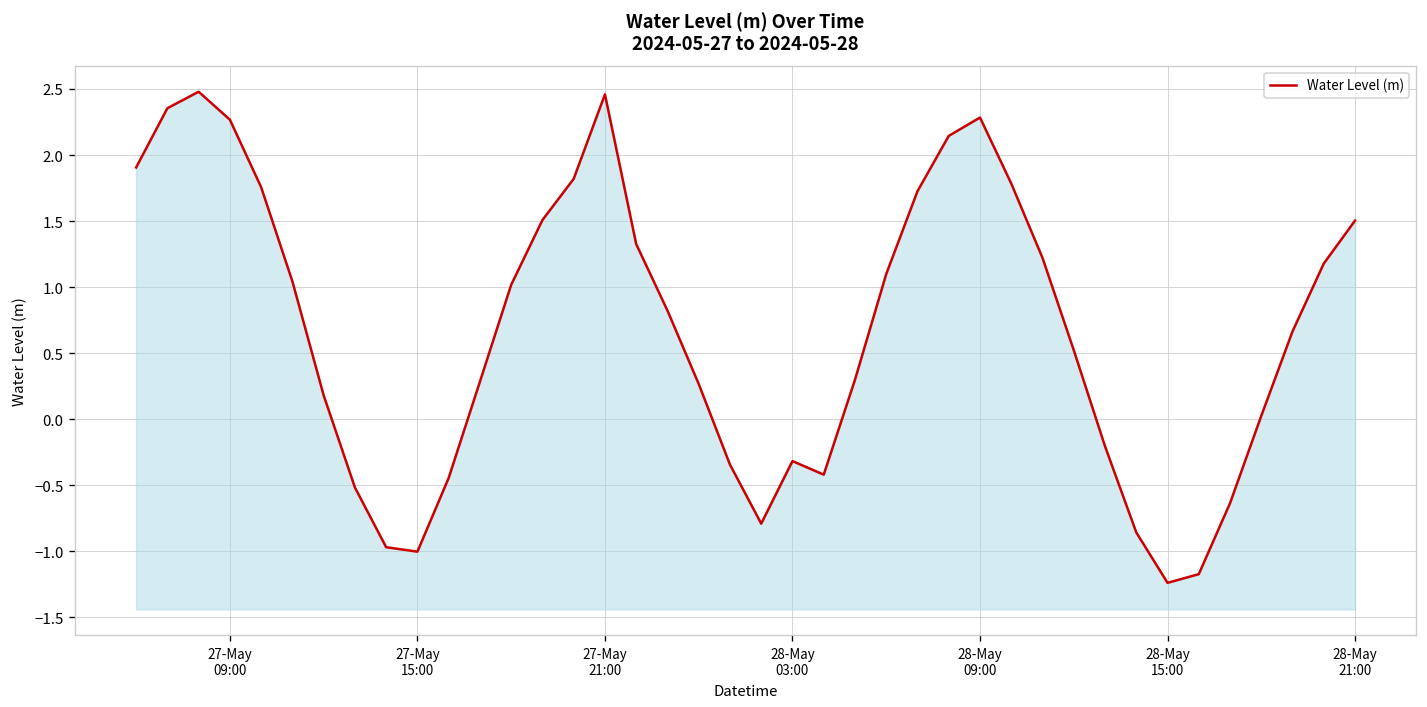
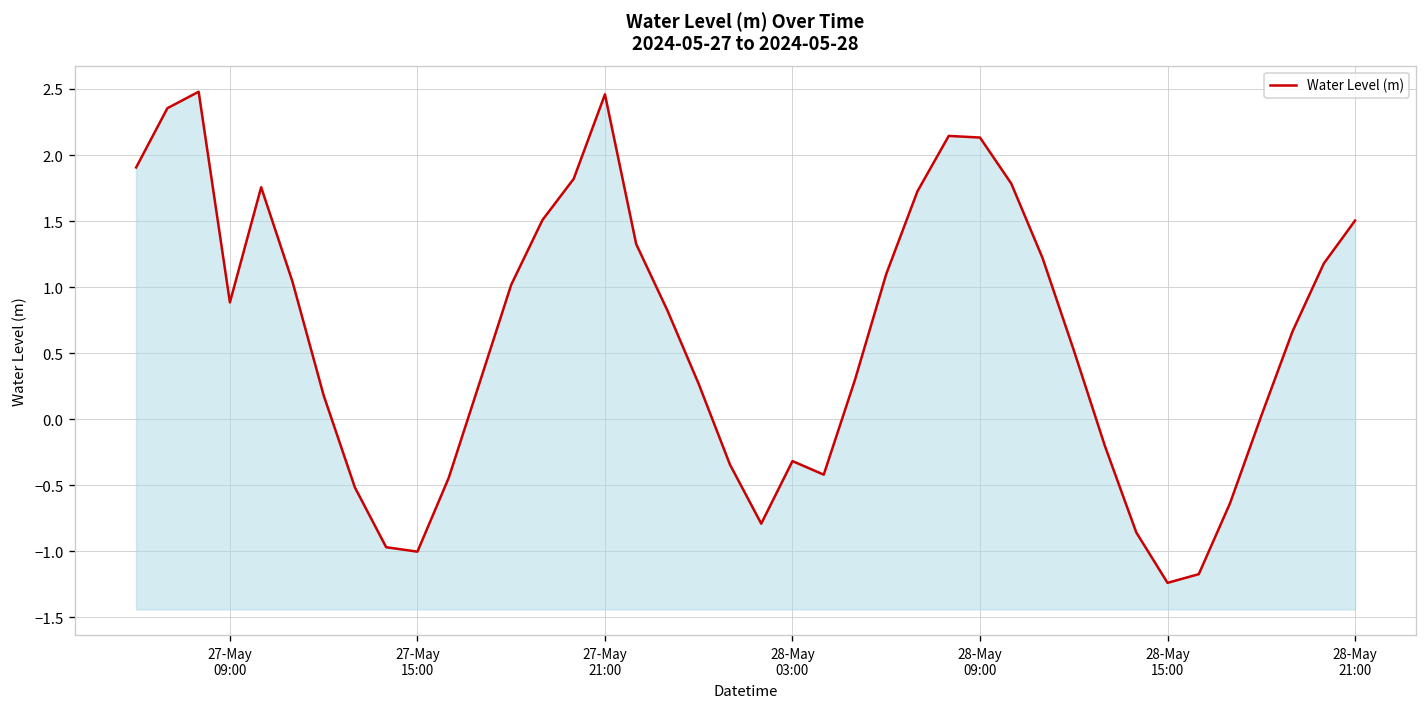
  {
-   "27-May 09:00": 2.27,
+   "27-May 09:00": 0.88,
    "27-May 15:00": -1.00,
    "27-May 21:00": 2.46,
    "28-May 03:00": -0.32,
-   "28-May 09:00": 2.28,
+   "28-May 09:00": 2.13,
    "28-May 15:00": -1.24,
    "28-May 21:00": 1.50
  }
